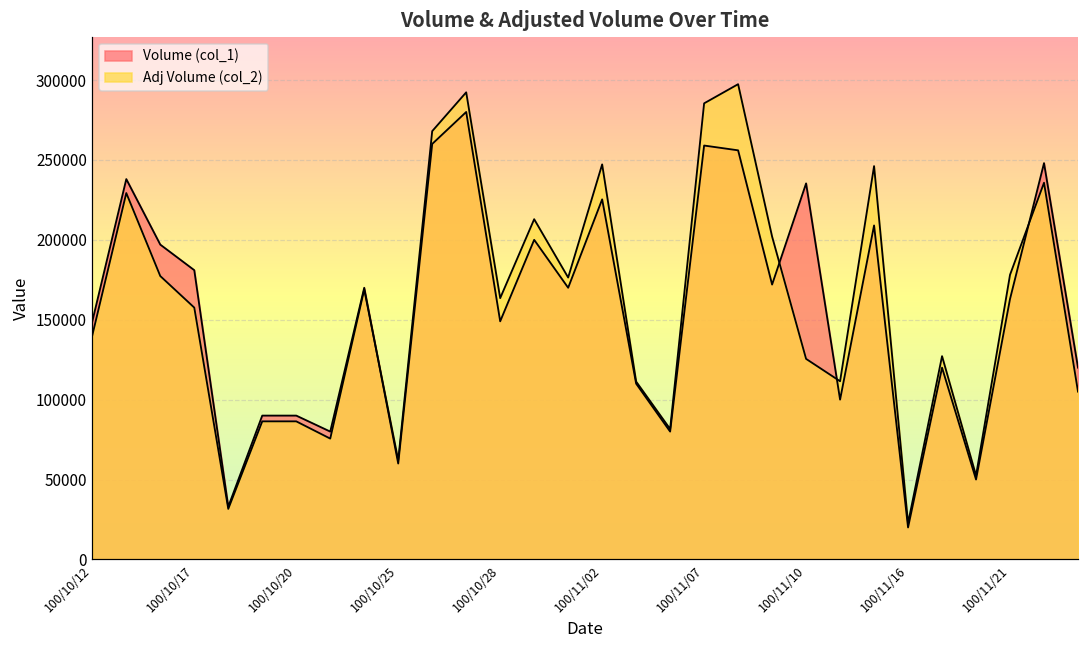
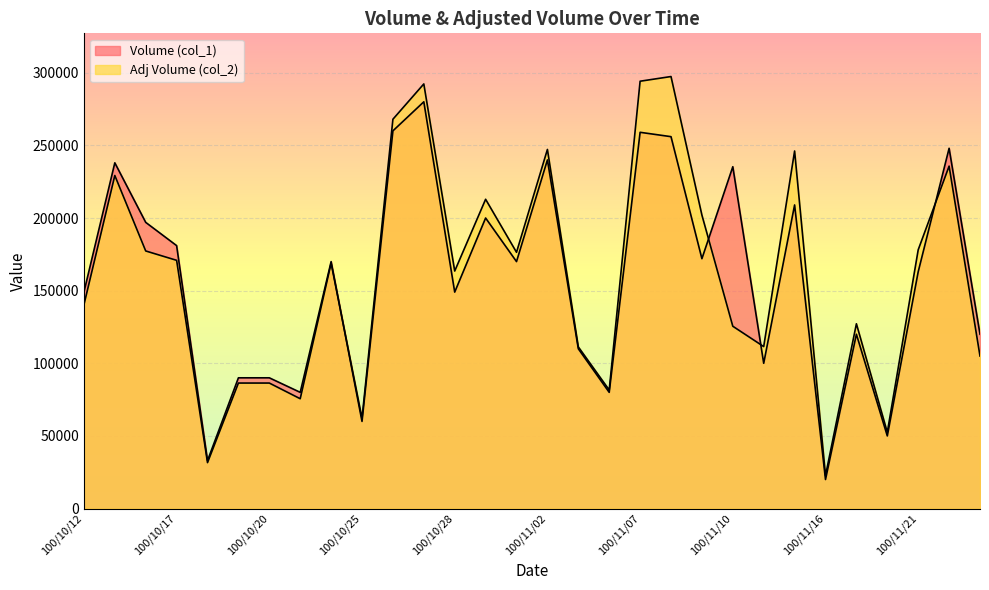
  {
    "Volume (col_1)": {
      "100/10/12": 149000,
      "100/10/17": 181000,
      "100/10/20": 90000,
      "100/10/25": 60000,
      "100/10/28": 149000,
-     "100/11/02": 225000,
+     "100/11/02": 240000,
      "100/11/07": 259000,
      "100/11/10": 235000,
      "100/11/16": 20000,
      "100/11/21": 163000
    },
    "Adj Volume (col_2)": {
      "100/10/12": 140000,
-     "100/10/17": 158000,
+     "100/10/17": 171000,
      "100/10/20": 86000,
      "100/10/25": 62000,
      "100/10/28": 164000,
      "100/11/02": 247000,
-     "100/11/07": 285000,
+     "100/11/07": 294000,
      "100/11/10": 126000,
      "100/11/16": 23000,
      "100/11/21": 178000
    }
  }
